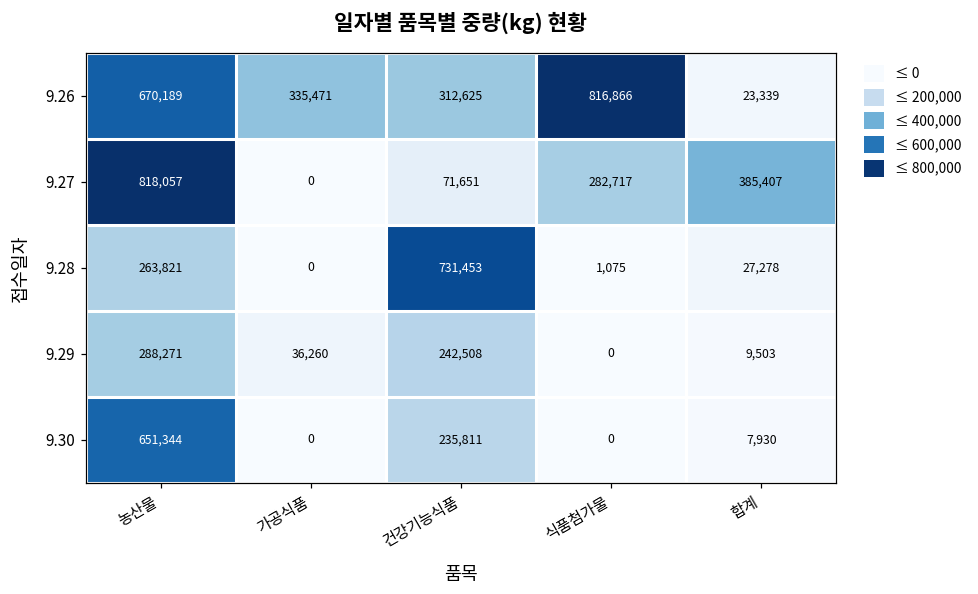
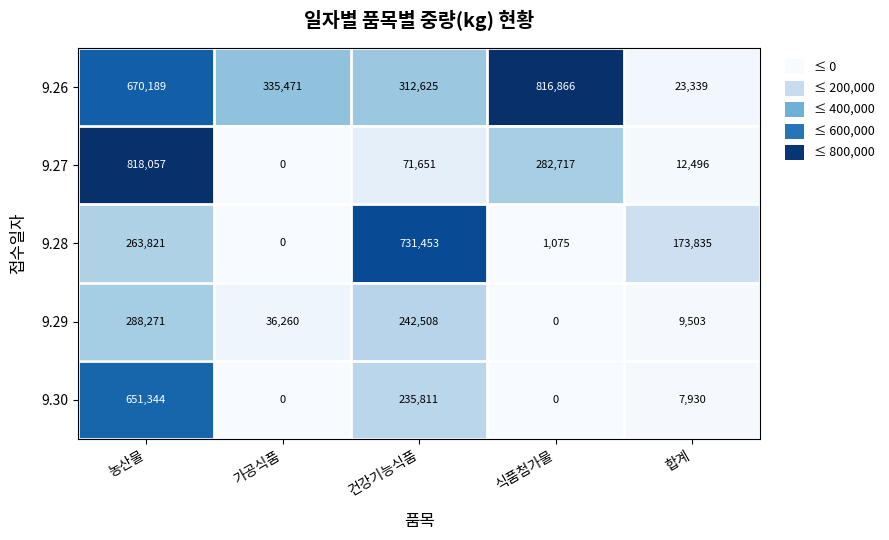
  {
    "9.26": {
      "농산물": "670,189",
      "가공식품": "335,471",
      "건강기능식품": "312,625",
      "식품첨가물": "816,866",
      "합계": "23,339"
    },
    "9.27": {
      "농산물": "818,057",
      "가공식품": "0",
      "건강기능식품": "71,651",
      "식품첨가물": "282,717",
-     "합계": "385,407"
+     "합계": "12,496"
    },
    "9.28": {
      "농산물": "263,821",
      "가공식품": "0",
      "건강기능식품": "731,453",
      "식품첨가물": "1,075",
-     "합계": "27,278"
+     "합계": "173,835"
    },
    "9.29": {
      "농산물": "288,271",
      "가공식품": "36,260",
      "건강기능식품": "242,508",
      "식품첨가물": "0",
      "합계": "9,503"
    },
    "9.30": {
      "농산물": "651,344",
      "가공식품": "0",
      "건강기능식품": "235,811",
      "식품첨가물": "0",
      "합계": "7,930"
    }
  }
